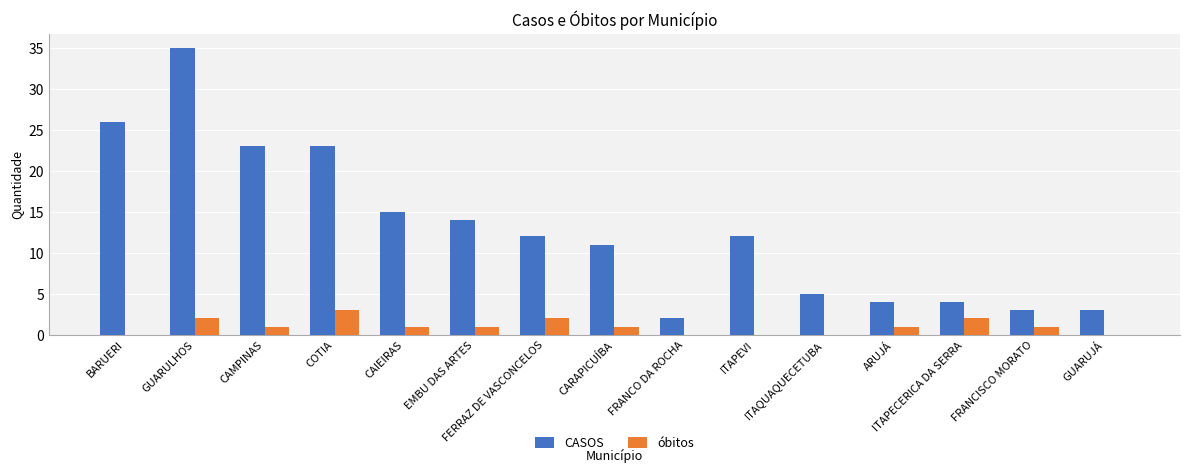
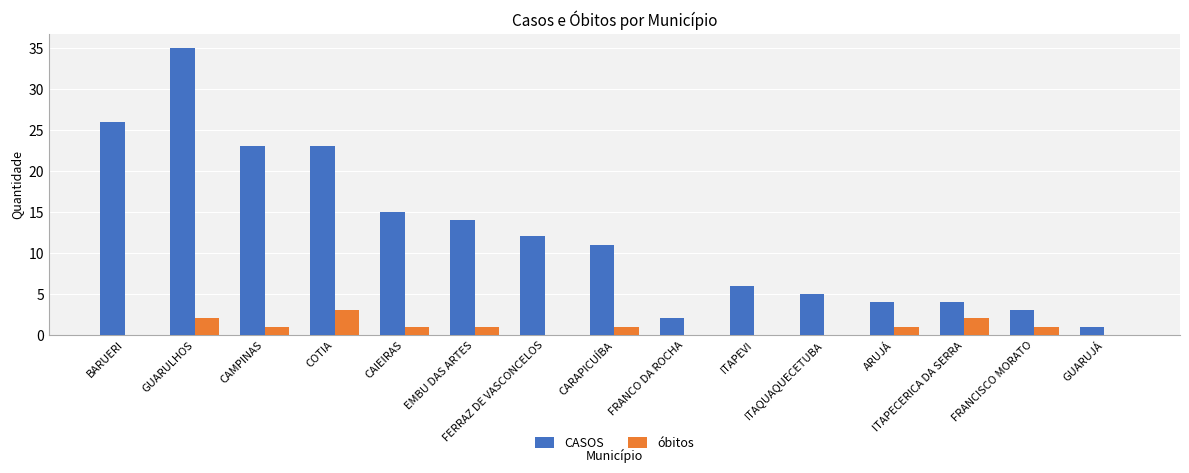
  {
    "CASOS": {
      "BARUERI": 26,
      "GUARULHOS": 35,
      "CAMPINAS": 23,
      "COTIA": 23,
      "CAIEIRAS": 15,
      "EMBU DAS ARTES": 14,
      "FERRAZ DE VASCONCELOS": 12,
      "CARAPICUÍBA": 11,
      "FRANCO DA ROCHA": 2,
-     "ITAPEVI": 12,
+     "ITAPEVI": 6,
      "ITAQUAQUECETUBA": 5,
      "ARUJÁ": 4,
      "ITAPECERICA DA SERRA": 4,
      "FRANCISCO MORATO": 3,
-     "GUARUJÁ": 3
+     "GUARUJÁ": 1
    },
    "óbitos": {
      "BARUERI": 0,
      "GUARULHOS": 2,
      "CAMPINAS": 1,
      "COTIA": 3,
      "CAIEIRAS": 1,
      "EMBU DAS ARTES": 1,
-     "FERRAZ DE VASCONCELOS": 2,
+     "FERRAZ DE VASCONCELOS": 0,
      "CARAPICUÍBA": 1,
      "FRANCO DA ROCHA": 0,
      "ITAPEVI": 0,
      "ITAQUAQUECETUBA": 0,
      "ARUJÁ": 1,
      "ITAPECERICA DA SERRA": 2,
      "FRANCISCO MORATO": 1,
      "GUARUJÁ": 0
    }
  }
